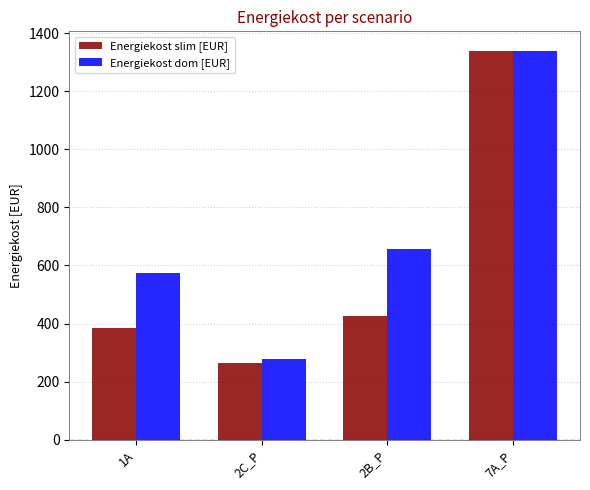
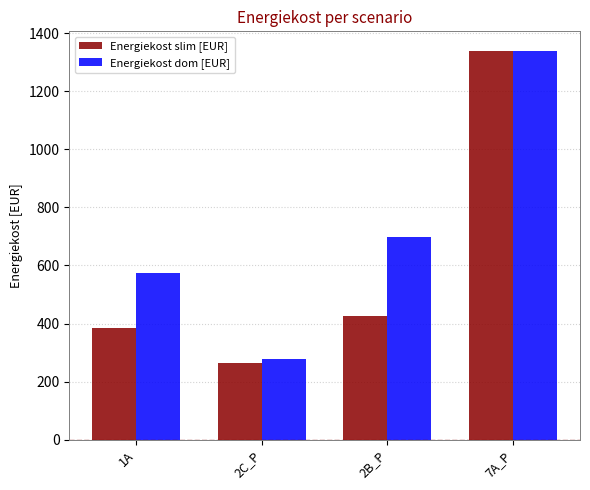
  {
    "Energiekost slim [EUR]": {
      "1A": 390,
      "2C_P": 260,
      "2B_P": 430,
      "7A_P": 1340
    },
    "Energiekost dom [EUR]": {
      "1A": 570,
      "2C_P": 280,
-     "2B_P": 660,
+     "2B_P": 700,
      "7A_P": 1340
    }
  }
